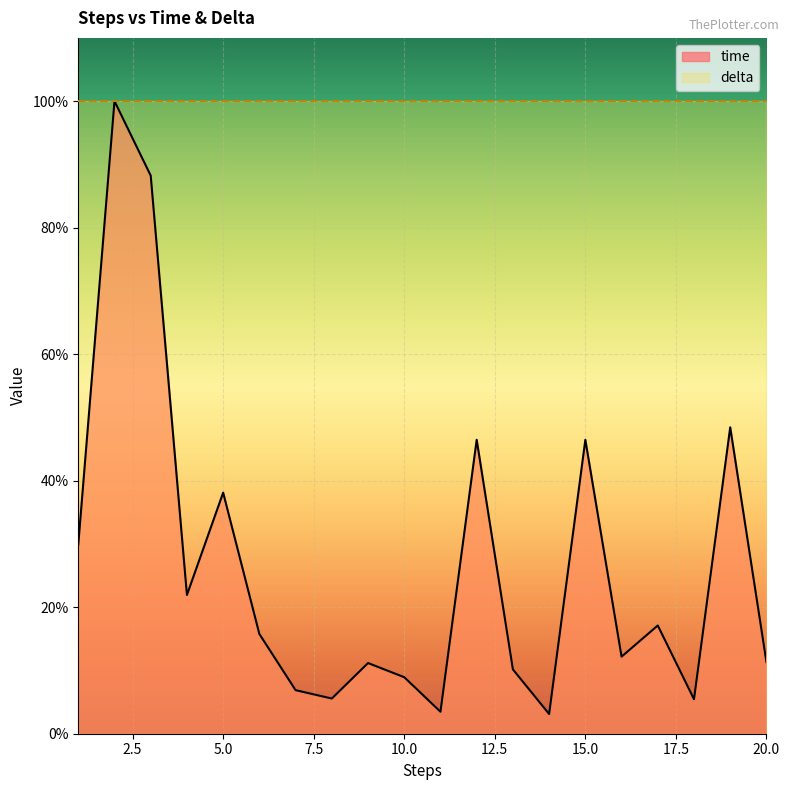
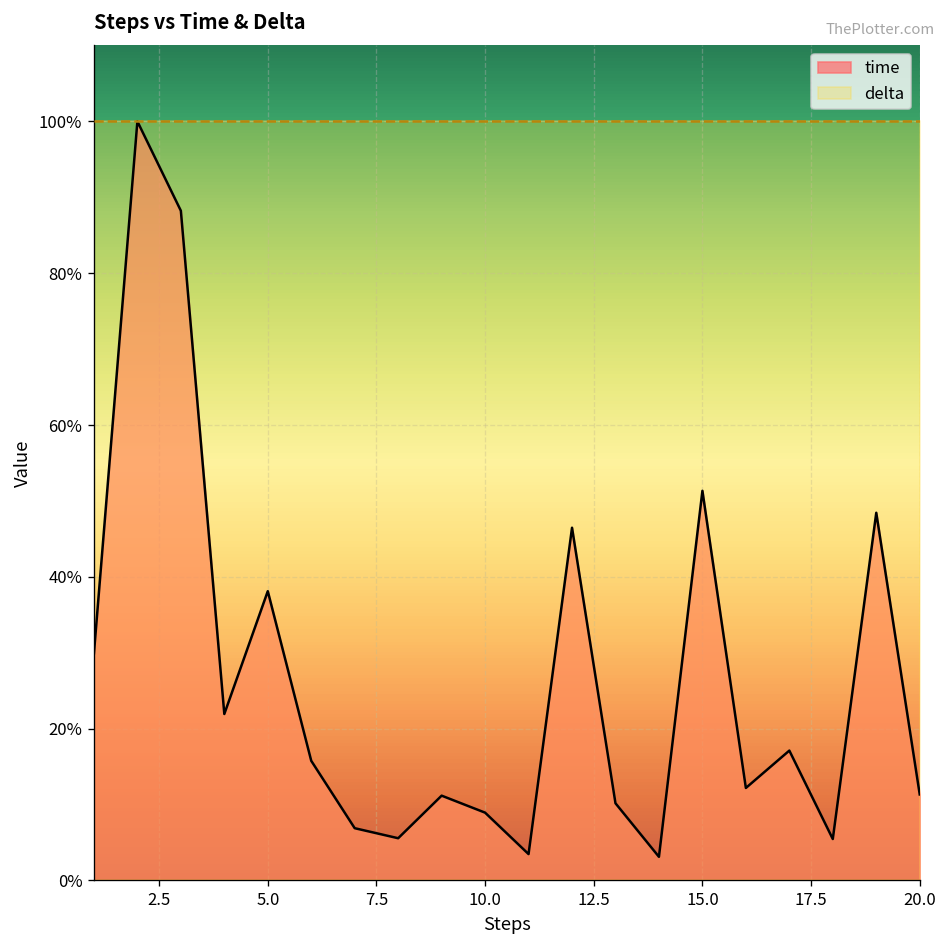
  {
    "time": {
      "5.0": "38%",
      "10.0": "9%",
-     "15.0": "46%",
+     "15.0": "51%",
      "20.0": "11%"
    },
    "delta": {
      "5.0": "100%",
      "10.0": "100%",
      "15.0": "100%",
      "20.0": "100%"
    }
  }
